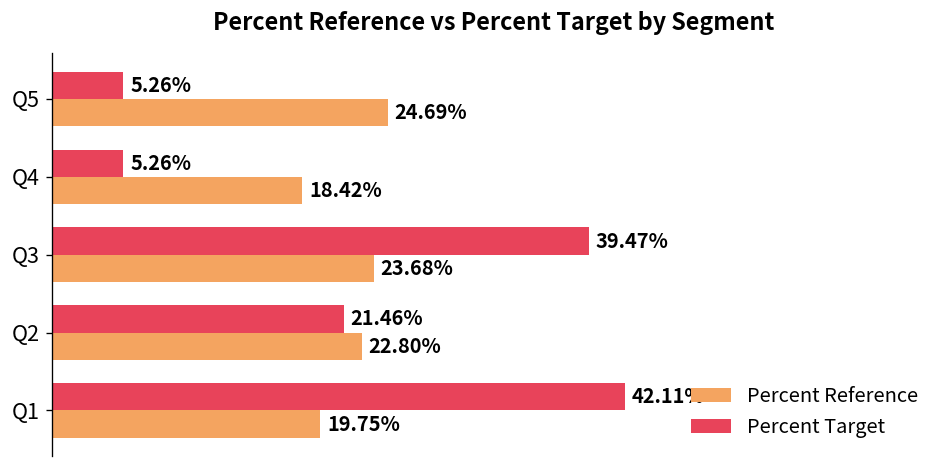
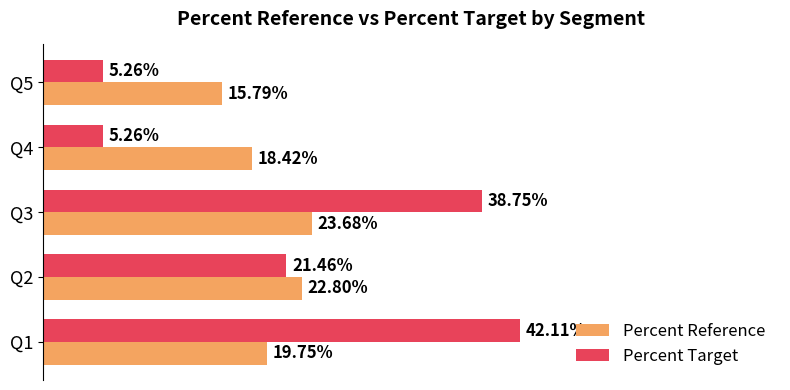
  {
    "Percent Reference": {
-     "Q5": "24.69%",
+     "Q5": "15.79%",
      "Q4": "18.42%",
      "Q3": "23.68%",
      "Q2": "22.80%",
      "Q1": "19.75%"
    },
    "Percent Target": {
      "Q5": "5.26%",
      "Q4": "5.26%",
-     "Q3": "39.47%",
+     "Q3": "38.75%",
      "Q2": "21.46%",
      "Q1": "42.11%"
    }
  }
